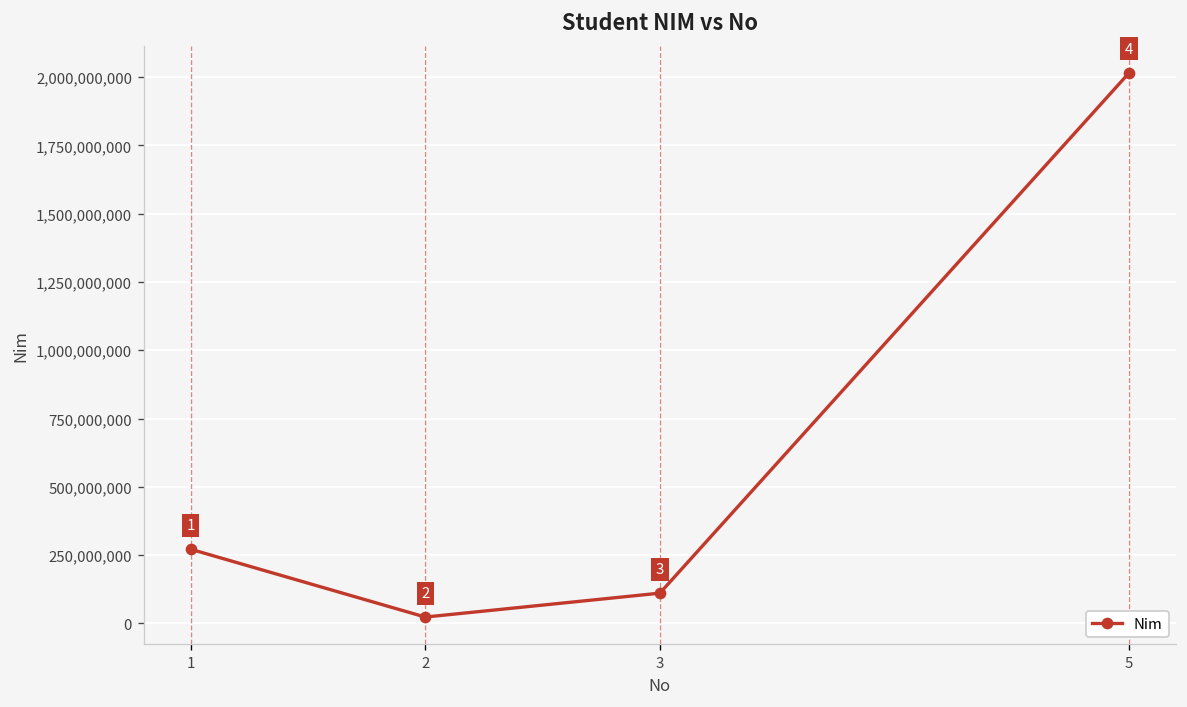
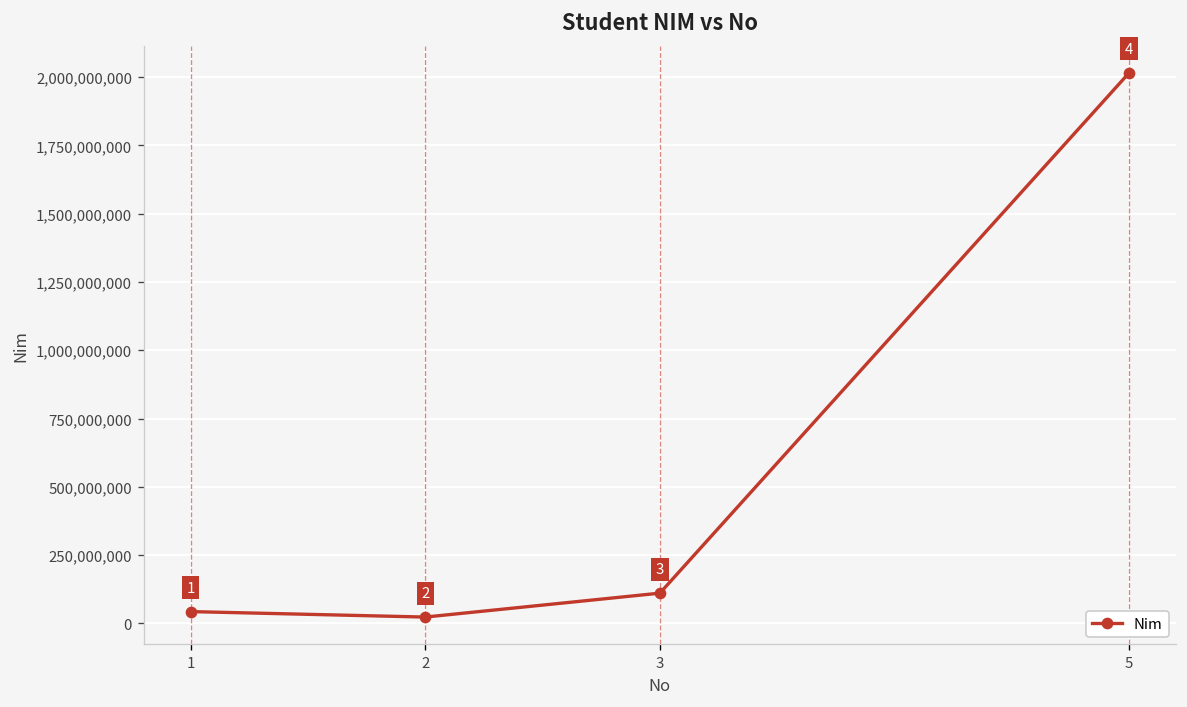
  {
-   "1": "270,000,000"
+   "1": "40,000,000"
  }
